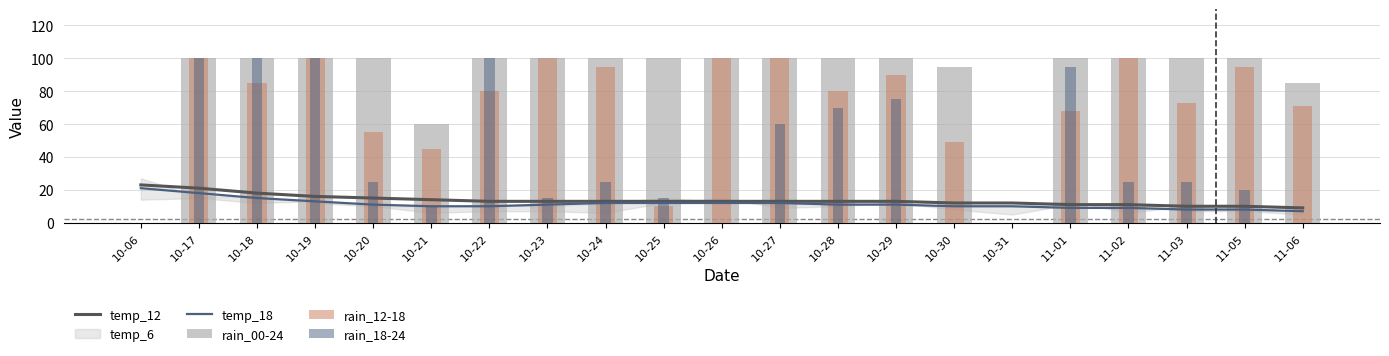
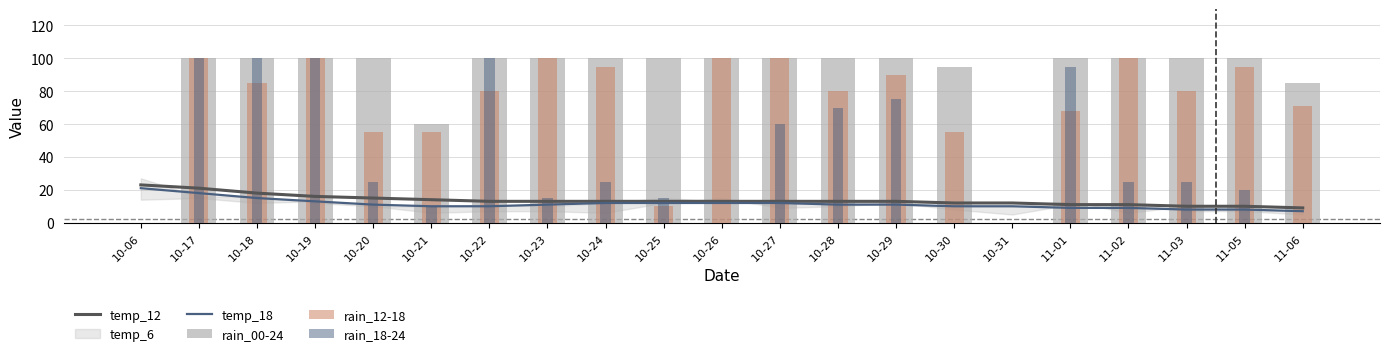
  {
    "rain_12-18": {
      "10-06": 0,
      "10-17": 100,
      "10-19": 100,
-     "10-21": 45,
+     "10-21": 55,
      "10-23": 100,
      "10-26": 100,
      "10-27": 100,
-     "10-30": 49,
+     "10-30": 55,
      "10-31": 0,
      "11-02": 100,
-     "11-03": 73
+     "11-03": 80
    }
  }
